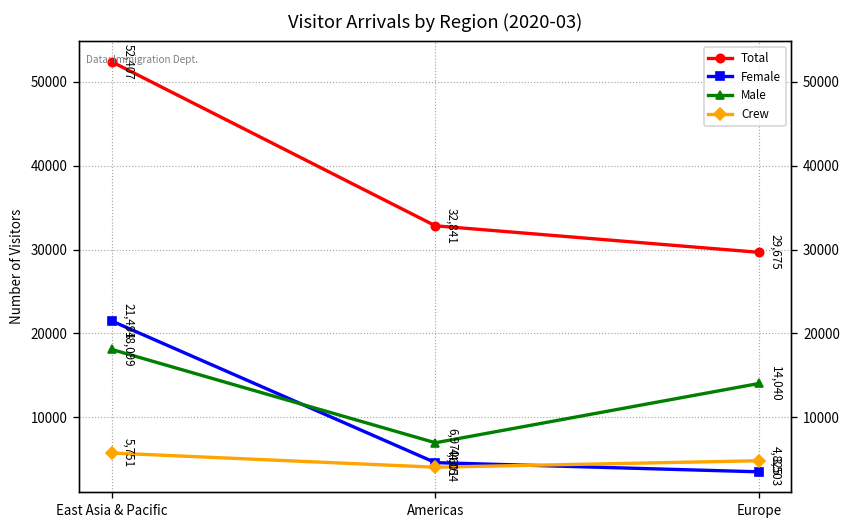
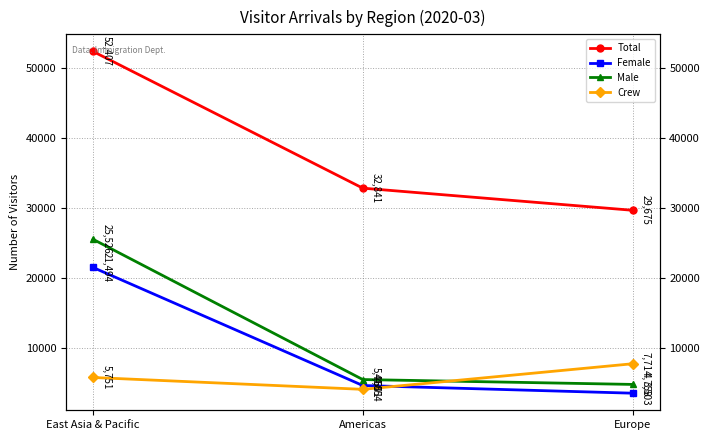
  {
    "Total": {
      "Americas": "32,841",
      "Europe": "29,675"
    },
    "Female": {
      "East Asia & Pacific": "21,494"
    },
    "Male": {
-     "East Asia & Pacific": "18,099",
-     "Americas": "6,970",
-     "Europe": "14,040"
+     "East Asia & Pacific": "25,526",
+     "Americas": "5,455",
+     "Europe": "4,758"
    },
    "Crew": {
      "East Asia & Pacific": "5,751",
-     "Europe": "4,825"
+     "Europe": "7,714"
    }
  }
